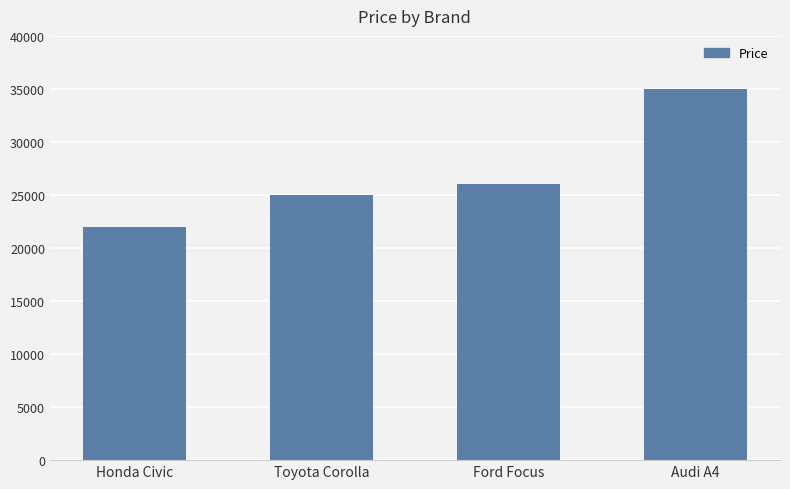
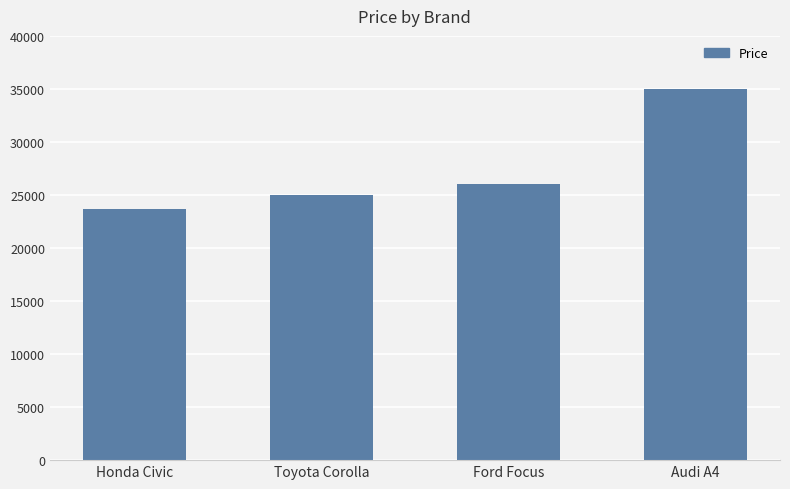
  {
-   "Honda Civic": 22000,
+   "Honda Civic": 23700,
    "Toyota Corolla": 25000,
    "Ford Focus": 26000,
    "Audi A4": 35000
  }
